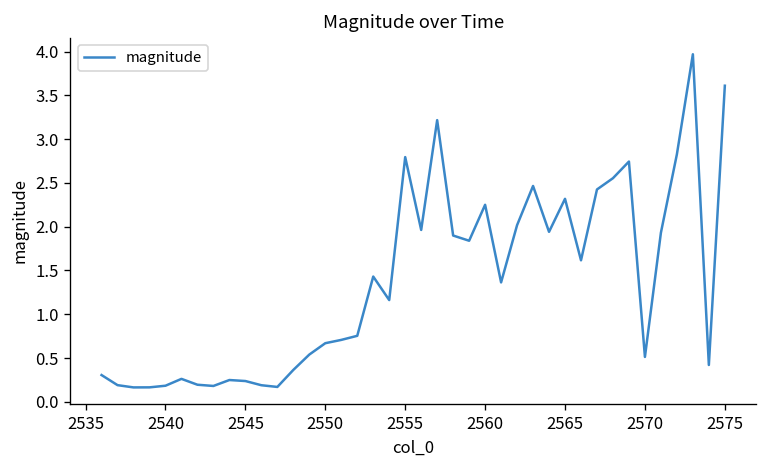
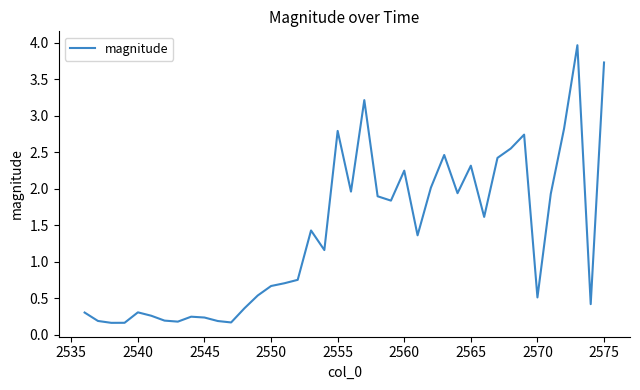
  {
-   "2540": 0.2,
+   "2540": 0.3,
    "2545": 0.2,
    "2550": 0.7,
    "2555": 2.8,
    "2560": 2.2,
    "2565": 2.3,
    "2570": 0.5,
-   "2575": 3.6
+   "2575": 3.7
  }
